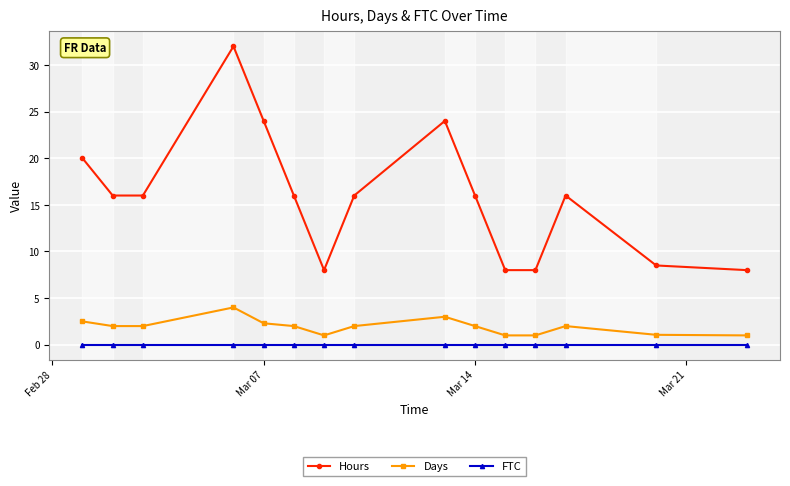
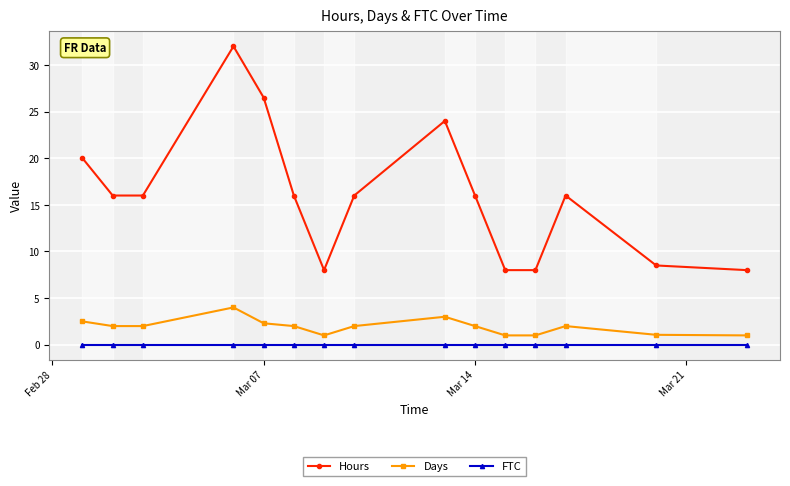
  {
    "Hours": {
-     "Mar 07": 24,
+     "Mar 07": 27,
      "Mar 14": 16
    },
    "Days": {
      "Mar 07": 2,
      "Mar 14": 2
    },
    "FTC": {
      "Mar 07": 0,
      "Mar 14": 0
    }
  }
